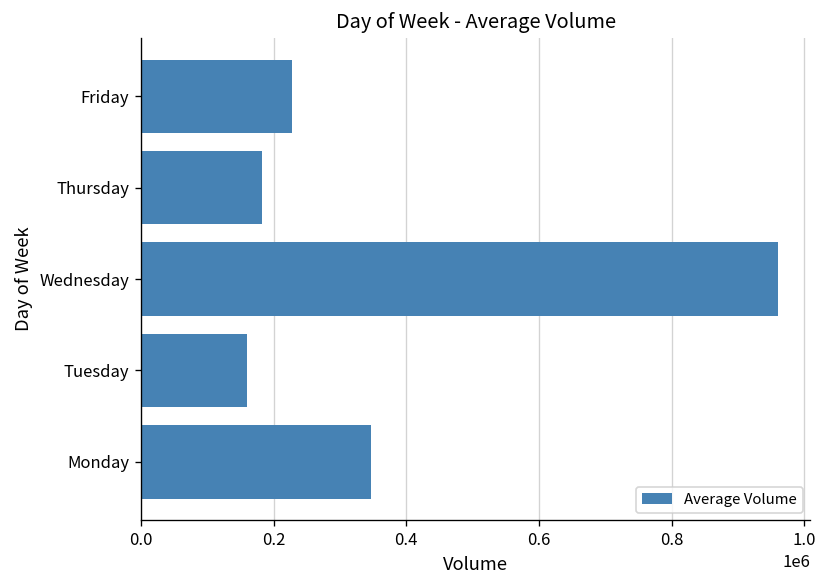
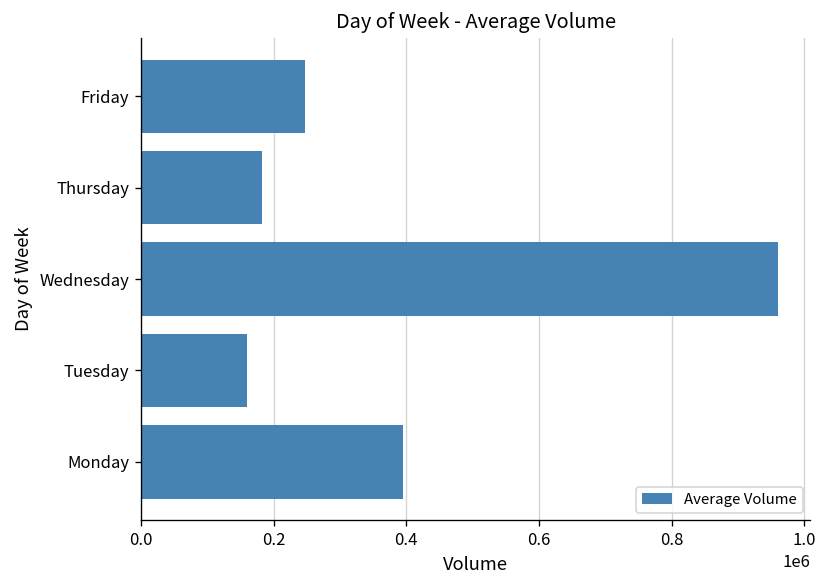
  {
-   "Friday": 230000,
+   "Friday": 250000,
    "Thursday": 180000,
    "Wednesday": 960000,
    "Tuesday": 160000,
-   "Monday": 350000
+   "Monday": 390000
  }
